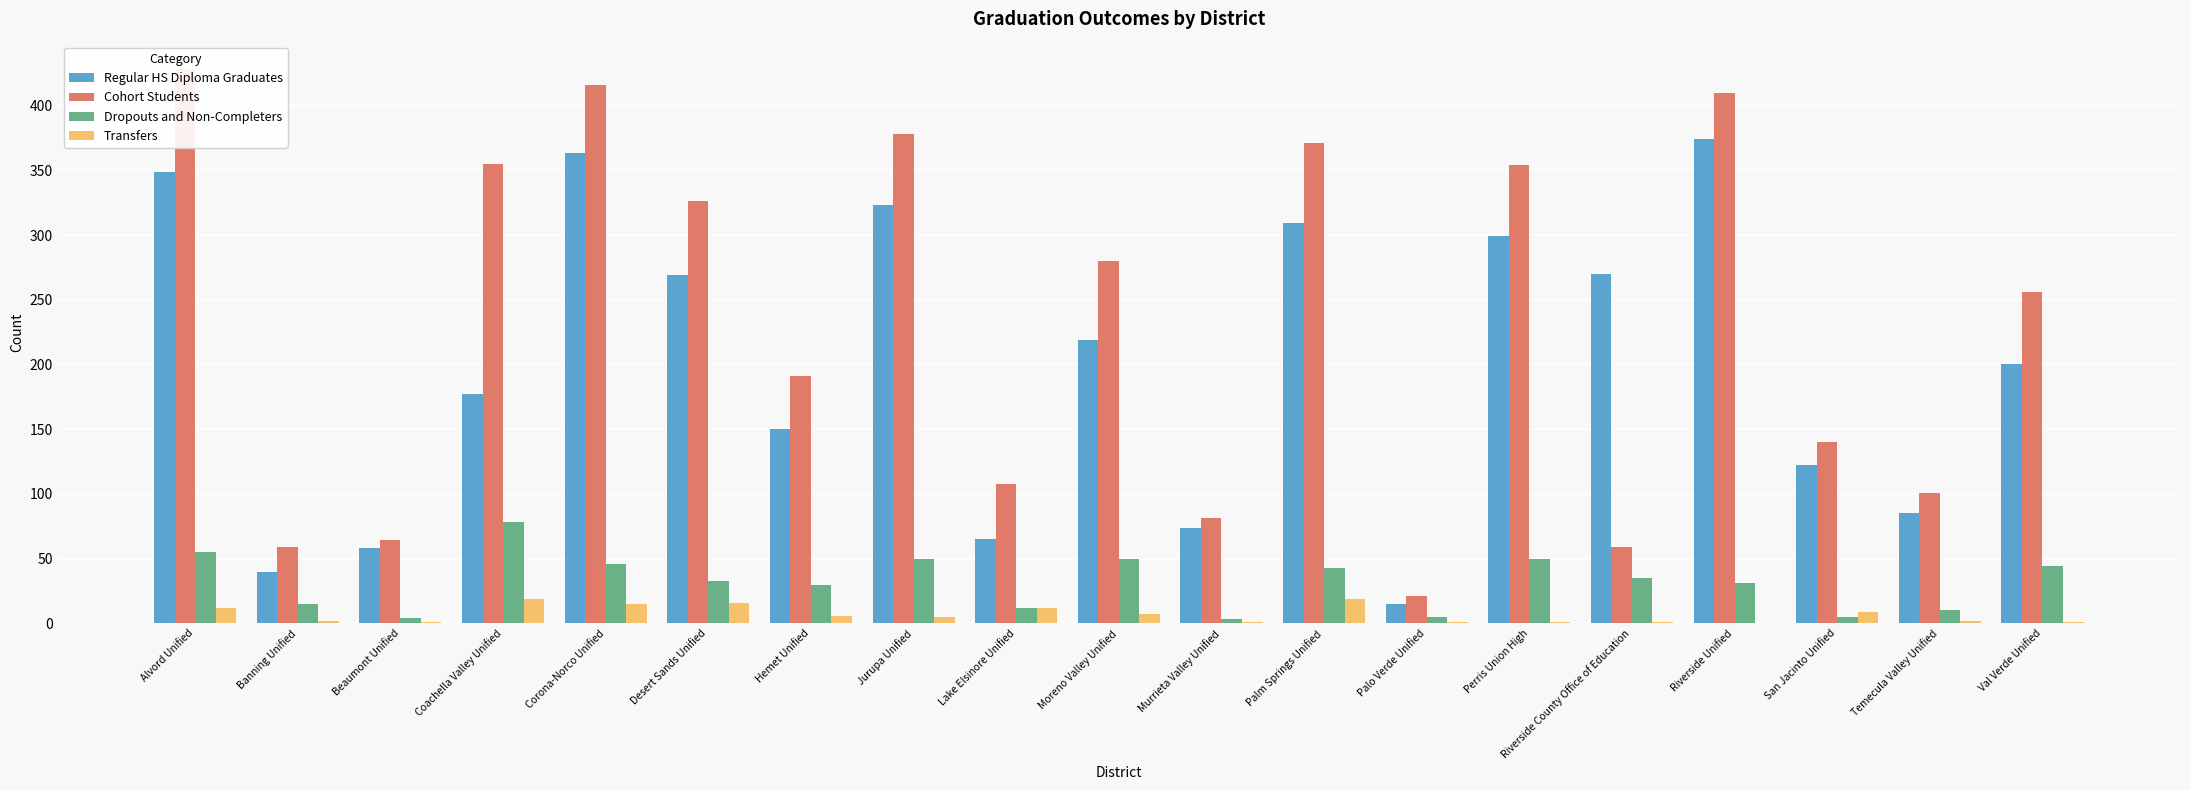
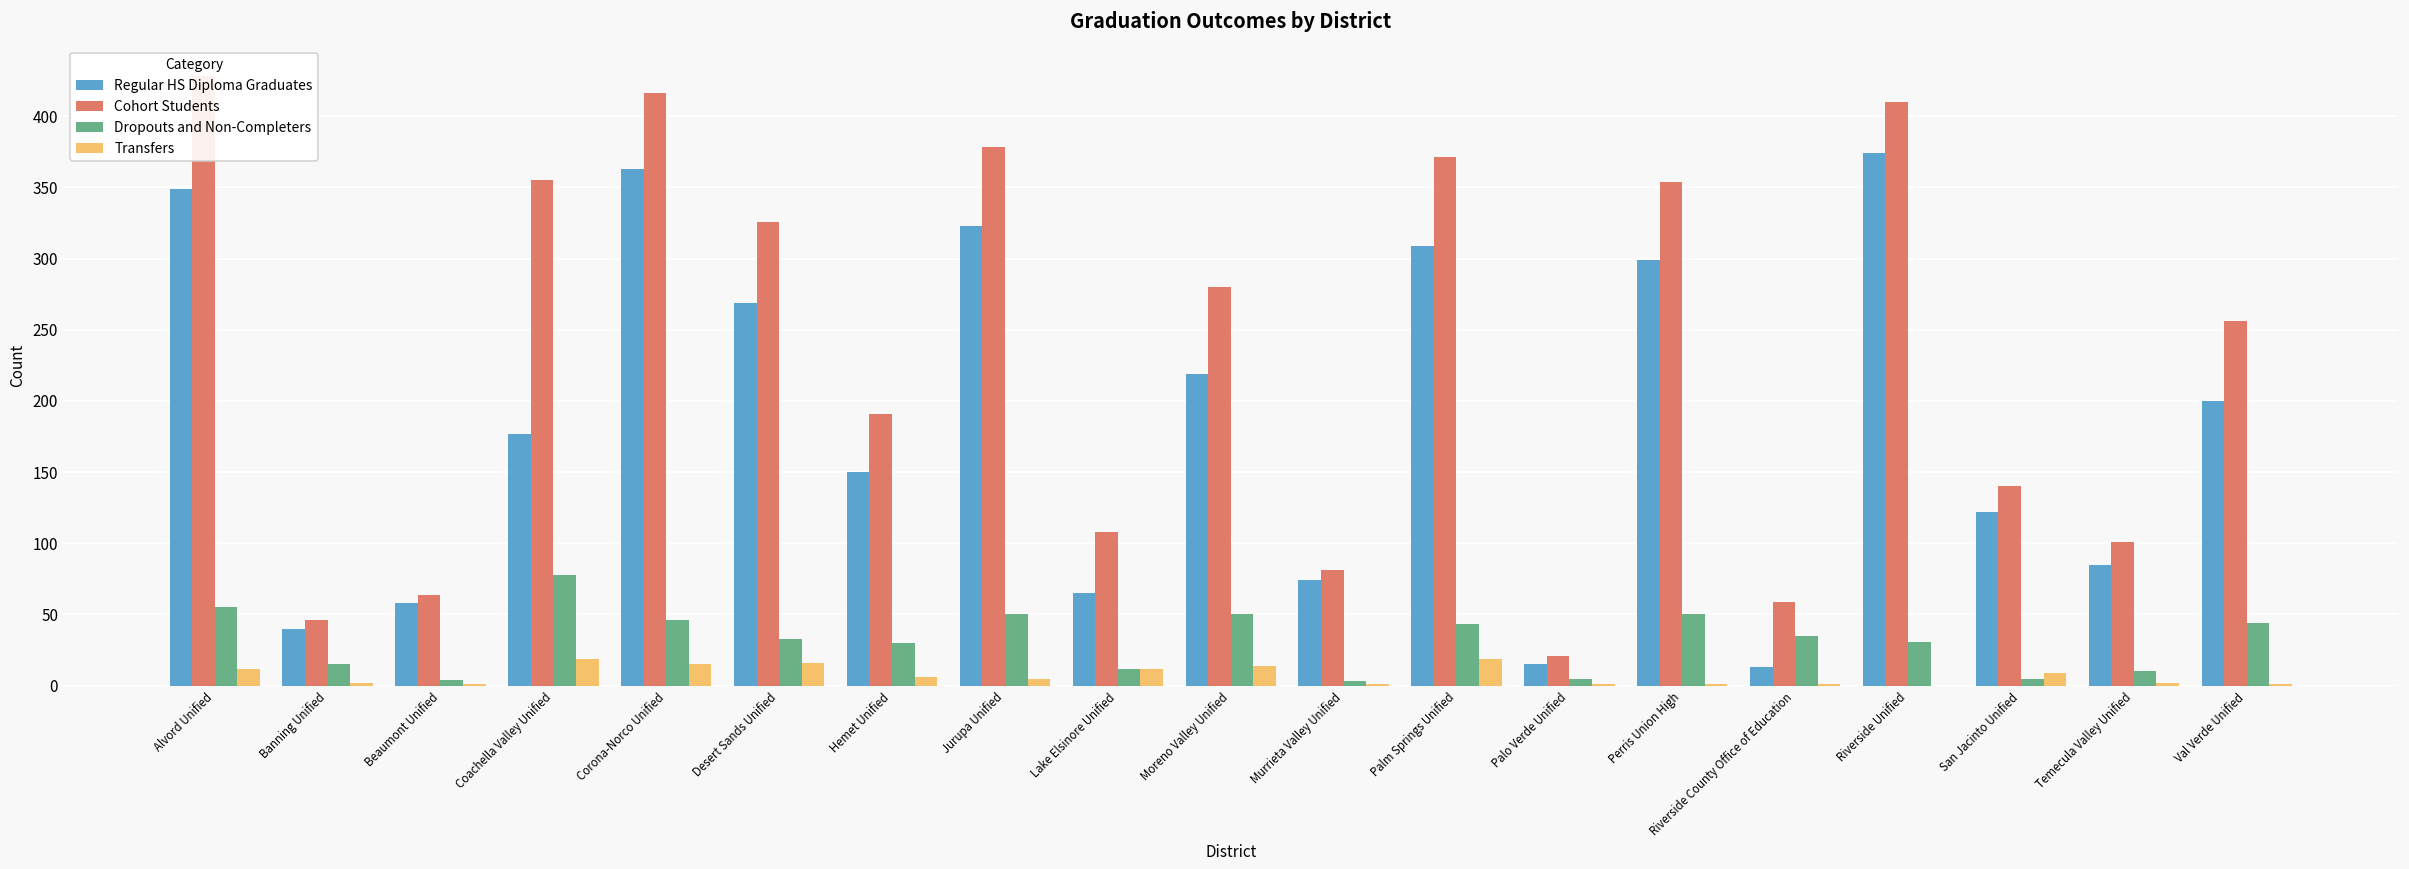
  {
    "Regular HS Diploma Graduates": {
      "Alvord Unified": 349,
      "Banning Unified": 40,
      "Beaumont Unified": 58,
      "Coachella Valley Unified": 177,
      "Corona-Norco Unified": 363,
      "Desert Sands Unified": 269,
      "Hemet Unified": 150,
      "Jurupa Unified": 323,
      "Lake Elsinore Unified": 65,
      "Moreno Valley Unified": 219,
      "Murrieta Valley Unified": 74,
      "Palm Springs Unified": 309,
      "Palo Verde Unified": 15,
      "Perris Union High": 299,
-     "Riverside County Office of Education": 270,
+     "Riverside County Office of Education": 13,
      "Riverside Unified": 374,
      "San Jacinto Unified": 122,
      "Temecula Valley Unified": 85,
      "Val Verde Unified": 200
    },
    "Cohort Students": {
-     "Banning Unified": 59,
+     "Banning Unified": 46,
      "Beaumont Unified": 64,
      "Coachella Valley Unified": 355,
      "Corona-Norco Unified": 416,
      "Desert Sands Unified": 326,
      "Hemet Unified": 191,
      "Jurupa Unified": 378,
      "Lake Elsinore Unified": 108,
      "Moreno Valley Unified": 280,
      "Murrieta Valley Unified": 81,
      "Palm Springs Unified": 371,
      "Palo Verde Unified": 21,
      "Perris Union High": 354,
      "Riverside County Office of Education": 59,
      "Riverside Unified": 410,
      "San Jacinto Unified": 140,
      "Temecula Valley Unified": 101,
      "Val Verde Unified": 256
    },
    "Dropouts and Non-Completers": {
      "Alvord Unified": 55,
      "Banning Unified": 15,
      "Beaumont Unified": 4,
      "Coachella Valley Unified": 78,
      "Corona-Norco Unified": 46,
      "Desert Sands Unified": 33,
      "Hemet Unified": 30,
      "Jurupa Unified": 50,
      "Lake Elsinore Unified": 12,
      "Moreno Valley Unified": 50,
      "Murrieta Valley Unified": 3,
      "Palm Springs Unified": 43,
      "Palo Verde Unified": 5,
      "Perris Union High": 50,
      "Riverside County Office of Education": 35,
      "Riverside Unified": 31,
      "San Jacinto Unified": 5,
      "Temecula Valley Unified": 10,
      "Val Verde Unified": 44
    },
    "Transfers": {
      "Alvord Unified": 12,
      "Banning Unified": 2,
      "Coachella Valley Unified": 19,
      "Corona-Norco Unified": 15,
      "Desert Sands Unified": 16,
      "Hemet Unified": 6,
      "Jurupa Unified": 5,
      "Lake Elsinore Unified": 12,
-     "Moreno Valley Unified": 7,
+     "Moreno Valley Unified": 14,
      "Palm Springs Unified": 19,
      "Riverside Unified": 0,
      "San Jacinto Unified": 9,
      "Temecula Valley Unified": 2
    }
  }
